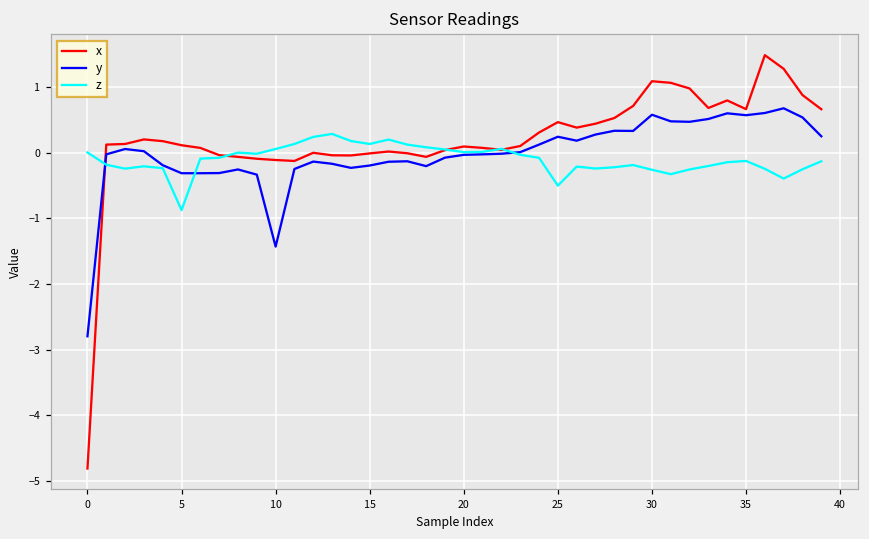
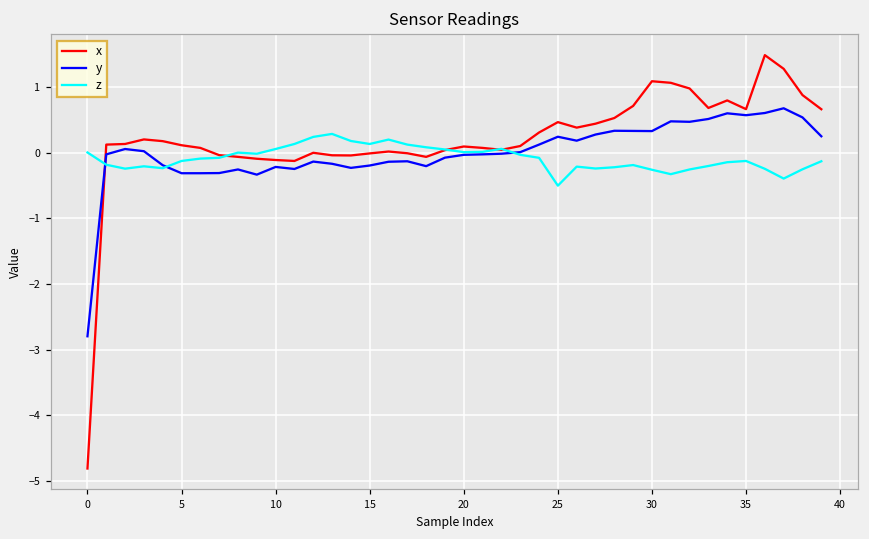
  {
    "x": {
      "0": -4.8,
      "5": 0.1,
      "10": -0.1,
      "15": 0.0,
      "20": 0.1,
      "25": 0.5,
      "30": 1.1,
      "35": 0.7
    },
    "y": {
      "0": -2.8,
      "5": -0.3,
-     "10": -1.4,
+     "10": -0.2,
      "15": -0.2,
      "25": 0.2,
-     "30": 0.6,
+     "30": 0.3,
      "35": 0.6
    },
    "z": {
      "0": 0.0,
-     "5": -0.9,
+     "5": -0.1,
      "10": 0.1,
      "15": 0.1,
      "25": -0.5,
      "30": -0.3,
      "35": -0.1
    }
  }
